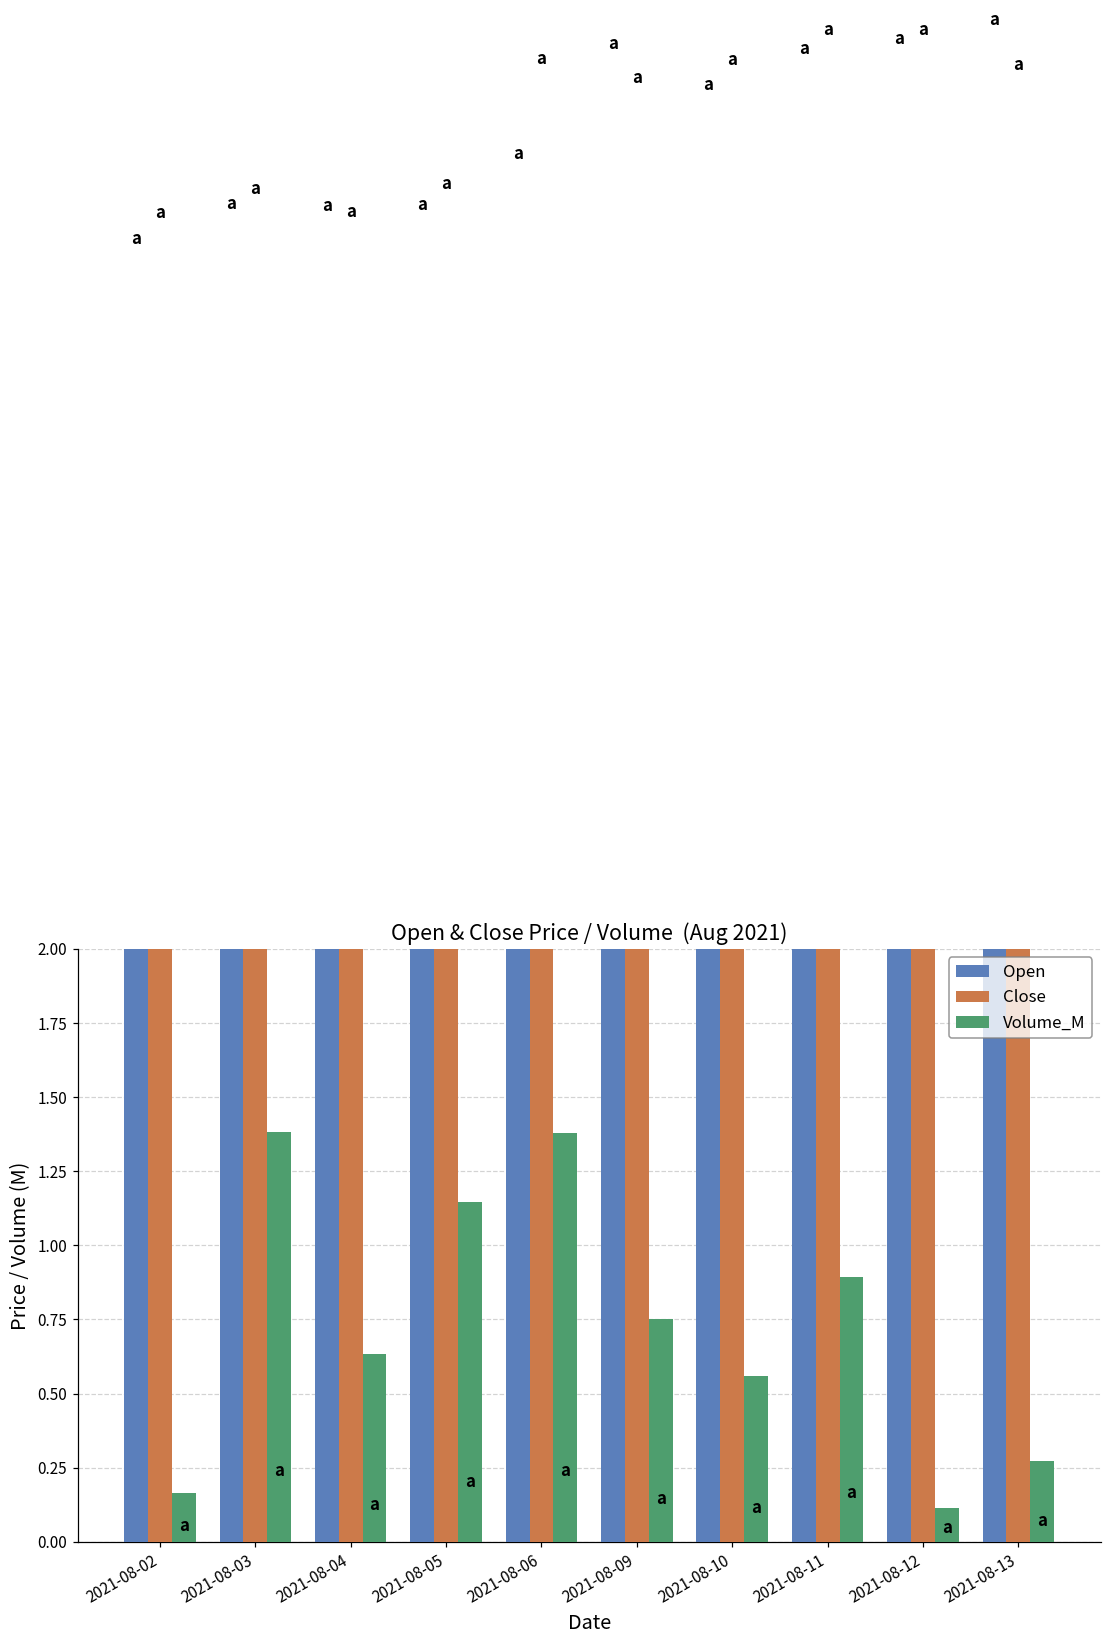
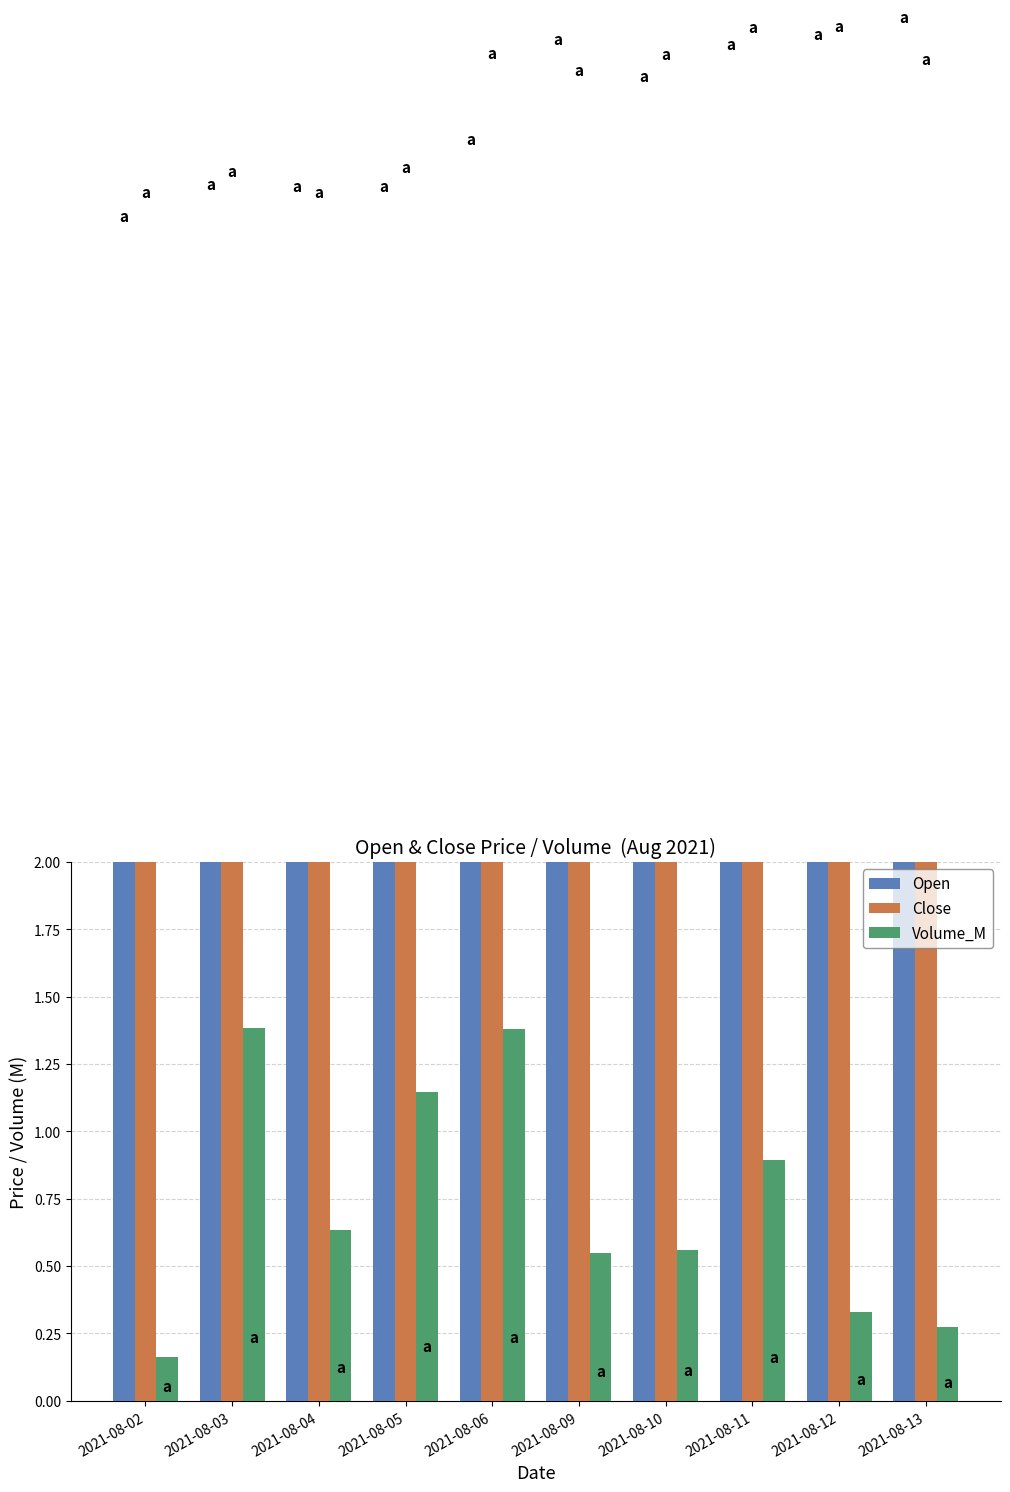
  {
    "Volume_M": {
      "2021-08-02": 0.16,
      "2021-08-03": 1.38,
      "2021-08-04": 0.63,
      "2021-08-05": 1.15,
      "2021-08-06": 1.38,
-     "2021-08-09": 0.75,
+     "2021-08-09": 0.55,
      "2021-08-10": 0.56,
      "2021-08-11": 0.89,
-     "2021-08-12": 0.11,
+     "2021-08-12": 0.33,
      "2021-08-13": 0.27
    }
  }
